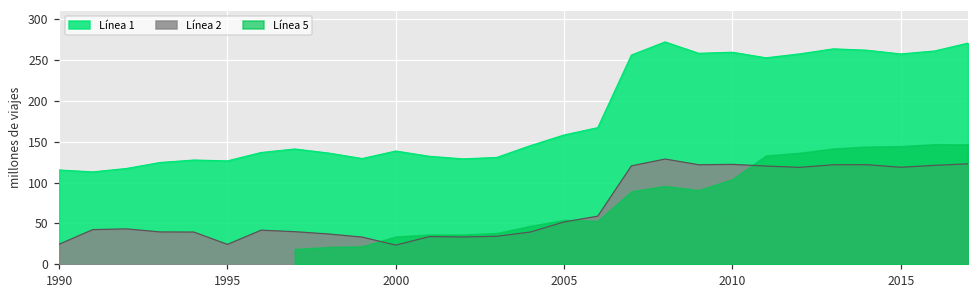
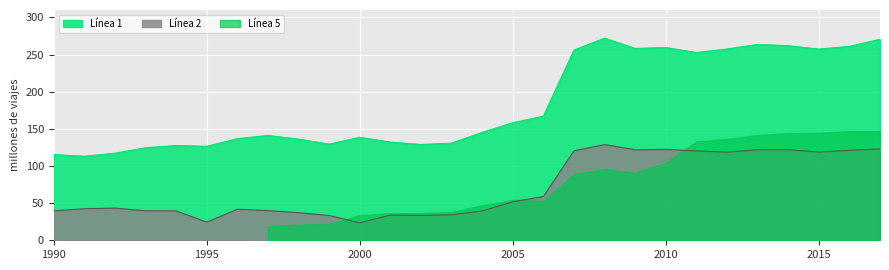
  {
    "Línea 2": {
-     "1990": 20,
+     "1990": 40,
      "1995": 20,
      "2000": 20,
      "2010": 120,
      "2015": 120
    }
  }
